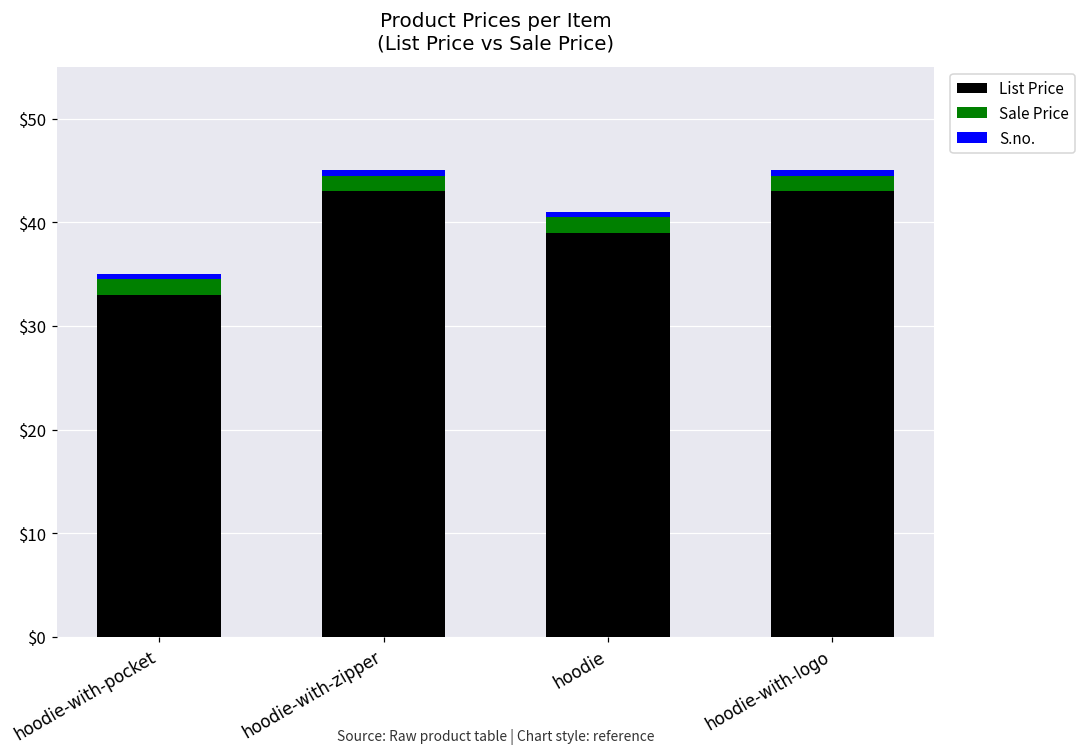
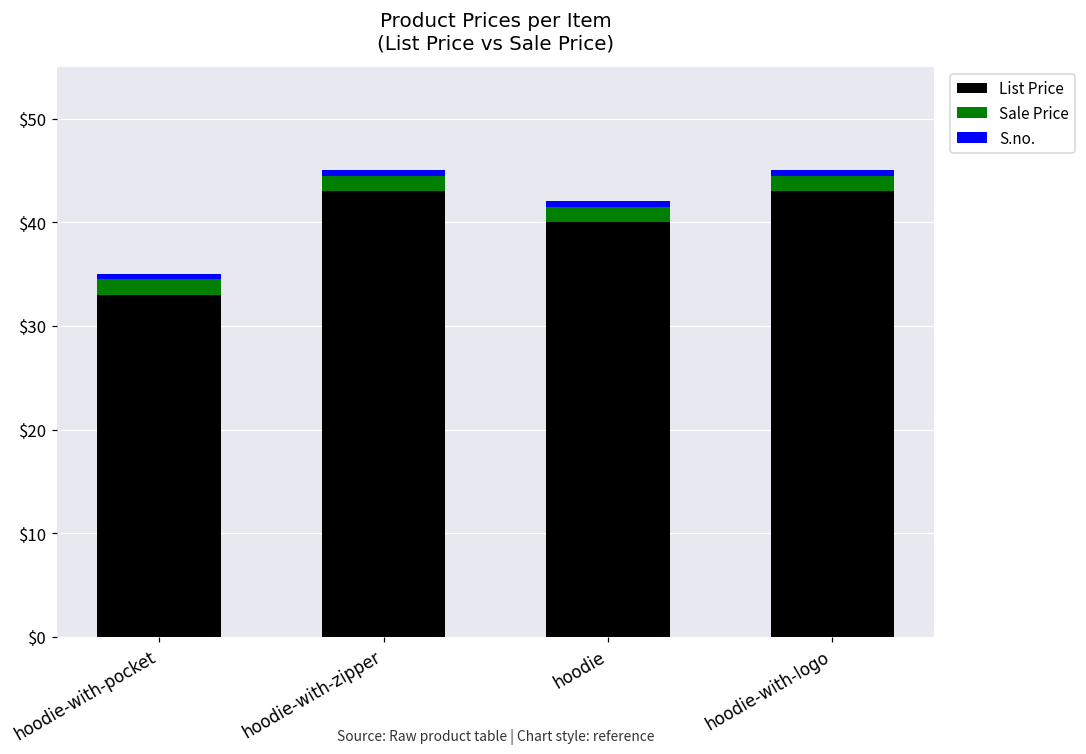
  {
    "List Price": {
      "hoodie-with-pocket": "$33",
      "hoodie-with-zipper": "$43",
-     "hoodie": "$39",
+     "hoodie": "$40",
      "hoodie-with-logo": "$43"
    },
    "Sale Price": {
      "hoodie-with-pocket": "$2",
      "hoodie-with-zipper": "$2",
      "hoodie": "$2",
      "hoodie-with-logo": "$2"
    }
  }
